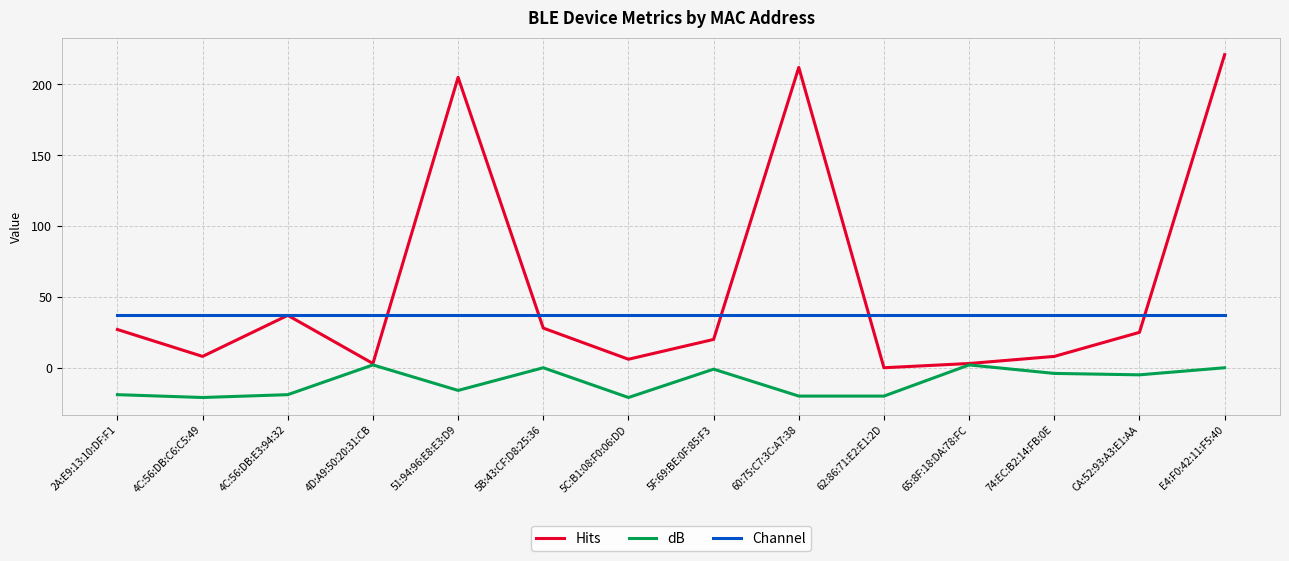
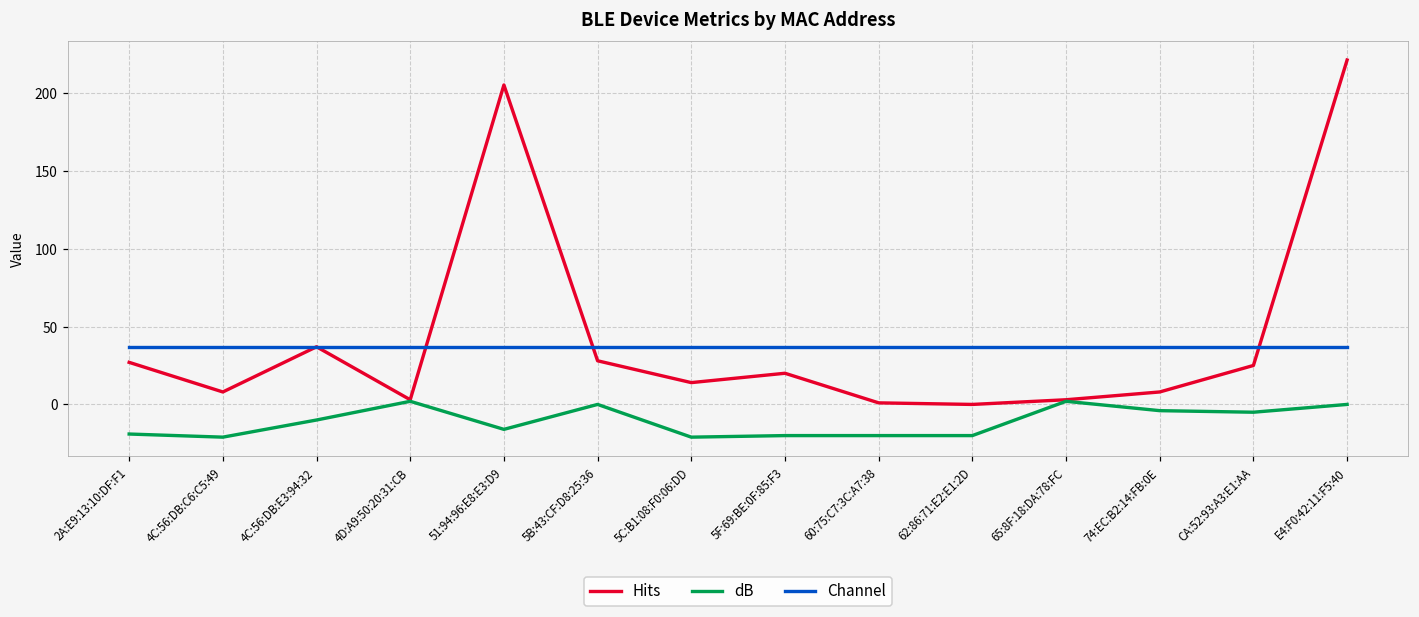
  {
    "Hits": {
      "2A:E9:13:10:DF:F1": 27,
      "4C:56:DB:C6:C5:49": 8,
      "51:94:96:E8:E3:D9": 205,
      "5B:43:CF:D8:25:36": 28,
-     "5C:B1:08:F0:06:DD": 6,
+     "5C:B1:08:F0:06:DD": 14,
      "5F:69:BE:0F:85:F3": 20,
-     "60:75:C7:3C:A7:38": 212,
+     "60:75:C7:3C:A7:38": 1,
      "62:86:71:E2:E1:2D": 0,
      "74:EC:B2:14:FB:0E": 8,
      "CA:52:93:A3:E1:AA": 25,
      "E4:F0:42:11:F5:40": 221
    },
    "dB": {
      "2A:E9:13:10:DF:F1": -19,
      "4C:56:DB:C6:C5:49": -21,
-     "4C:56:DB:E3:94:32": -19,
+     "4C:56:DB:E3:94:32": -10,
      "51:94:96:E8:E3:D9": -16,
      "5B:43:CF:D8:25:36": 0,
      "5C:B1:08:F0:06:DD": -21,
-     "5F:69:BE:0F:85:F3": -1,
+     "5F:69:BE:0F:85:F3": -20,
      "60:75:C7:3C:A7:38": -20,
      "62:86:71:E2:E1:2D": -20,
      "74:EC:B2:14:FB:0E": -4,
      "CA:52:93:A3:E1:AA": -5,
      "E4:F0:42:11:F5:40": 0
    },
    "Channel": {
      "2A:E9:13:10:DF:F1": 37,
      "4C:56:DB:C6:C5:49": 37,
      "4D:A9:50:20:31:CB": 37,
      "51:94:96:E8:E3:D9": 37,
      "5B:43:CF:D8:25:36": 37,
      "5C:B1:08:F0:06:DD": 37,
      "5F:69:BE:0F:85:F3": 37,
      "60:75:C7:3C:A7:38": 37,
      "62:86:71:E2:E1:2D": 37,
      "65:8F:18:DA:78:FC": 37,
      "74:EC:B2:14:FB:0E": 37,
      "CA:52:93:A3:E1:AA": 37,
      "E4:F0:42:11:F5:40": 37
    }
  }
